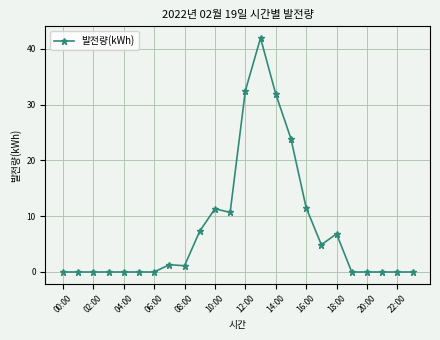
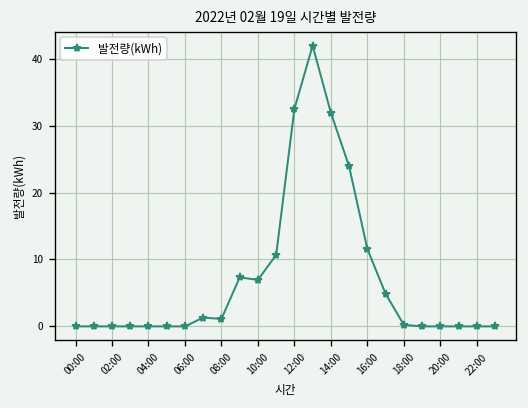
  {
    "00:00": 0,
    "02:00": 0,
    "04:00": 0,
    "06:00": 0,
    "08:00": 1,
-   "10:00": 11,
+   "10:00": 7,
    "12:00": 32,
    "14:00": 32,
    "16:00": 12,
-   "18:00": 7,
+   "18:00": 0,
    "20:00": 0,
    "22:00": 0
  }
